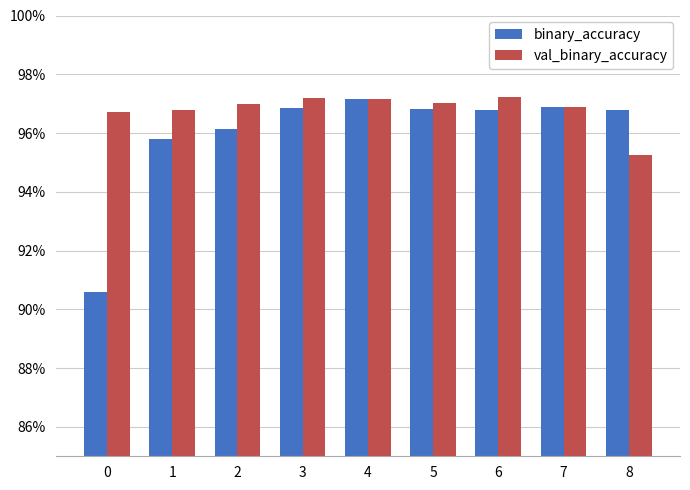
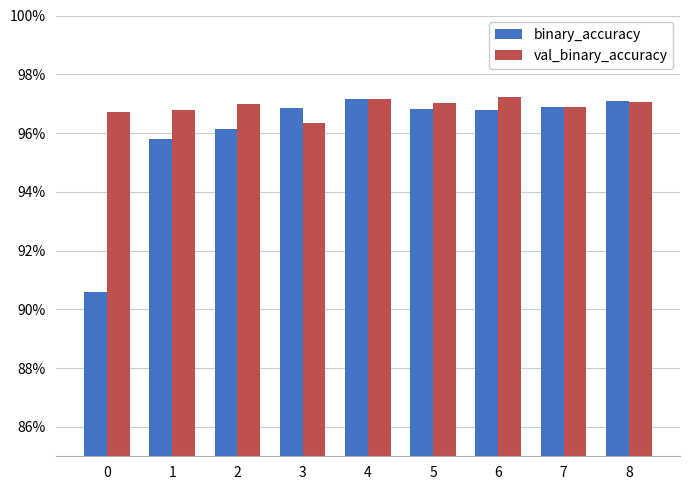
  {
    "binary_accuracy": {
      "0": "90.6%",
      "1": "95.8%",
      "2": "96.1%",
      "3": "96.8%",
      "4": "97.1%",
      "5": "96.8%",
      "6": "96.8%",
      "7": "96.9%",
-     "8": "96.8%"
+     "8": "97.1%"
    },
    "val_binary_accuracy": {
      "0": "96.7%",
      "1": "96.8%",
      "2": "97.0%",
-     "3": "97.2%",
+     "3": "96.3%",
      "4": "97.2%",
      "5": "97.0%",
      "6": "97.2%",
      "7": "96.9%",
-     "8": "95.2%"
+     "8": "97.1%"
    }
  }
